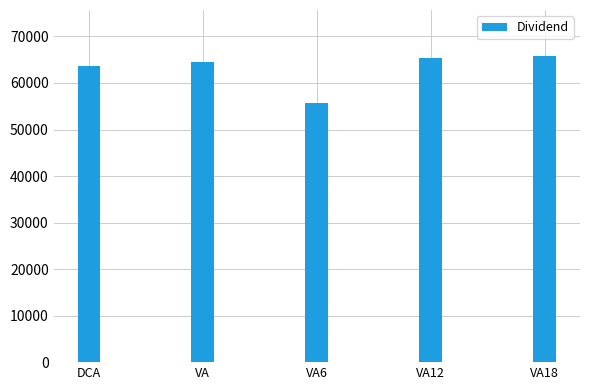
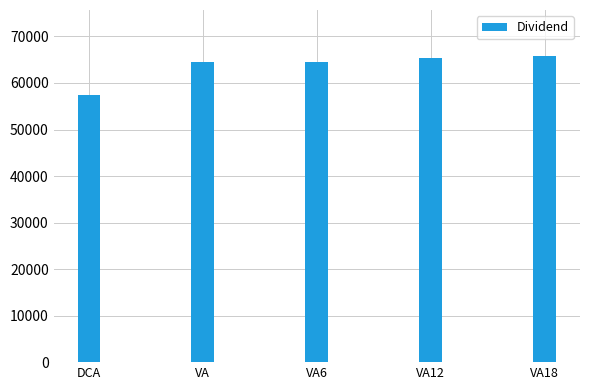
  {
-   "DCA": 64000,
+   "DCA": 57000,
    "VA": 64000,
-   "VA6": 56000,
+   "VA6": 65000,
    "VA12": 65000,
    "VA18": 66000
  }
